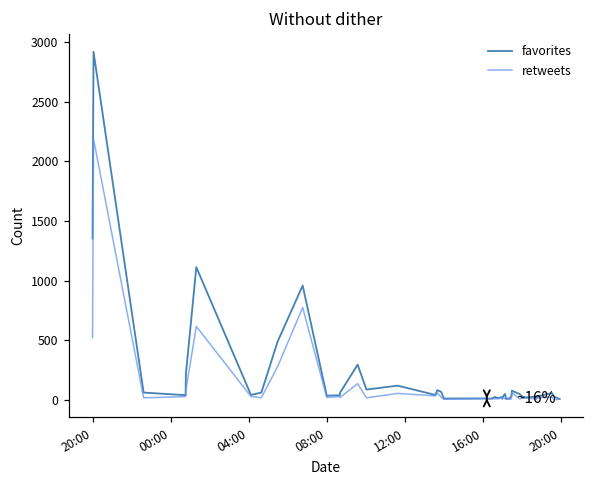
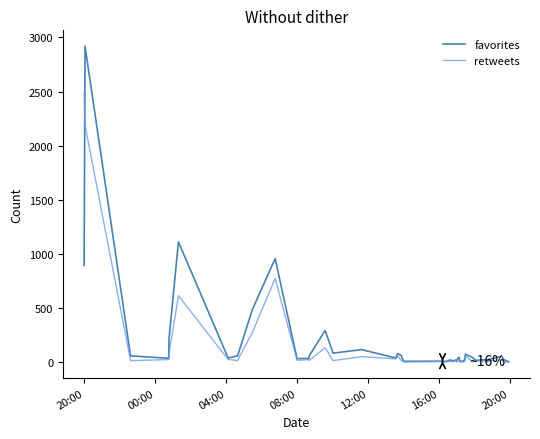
  {
    "favorites": {
-     "20:00": 1350
+     "20:00": 900
    },
    "retweets": {
-     "20:00": 520
+     "20:00": 2500
    }
  }
